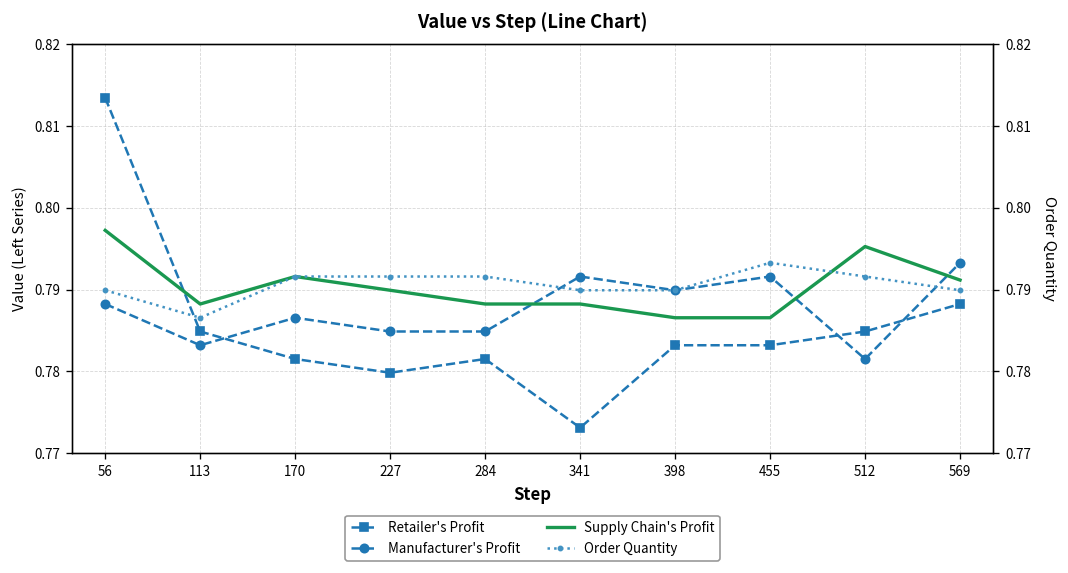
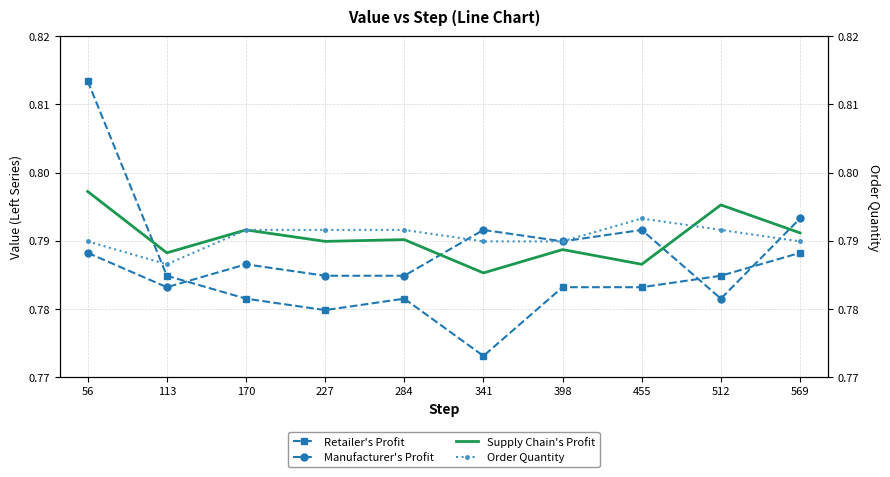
  {
    "Supply Chain's Profit": {
      "56": 0.797,
      "113": 0.788,
      "170": 0.792,
      "227": 0.790,
-     "284": 0.788,
-     "341": 0.788,
-     "398": 0.787,
+     "284": 0.790,
+     "341": 0.785,
+     "398": 0.789,
      "455": 0.787,
      "512": 0.795,
      "569": 0.791
    }
  }
